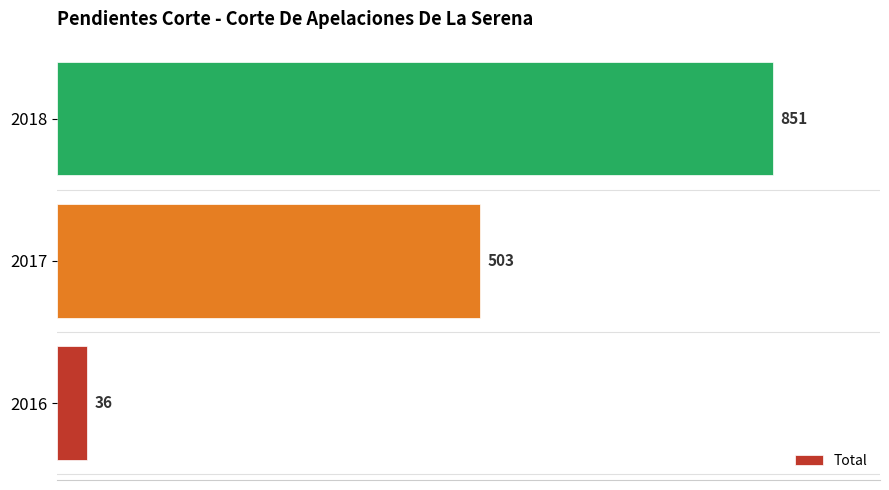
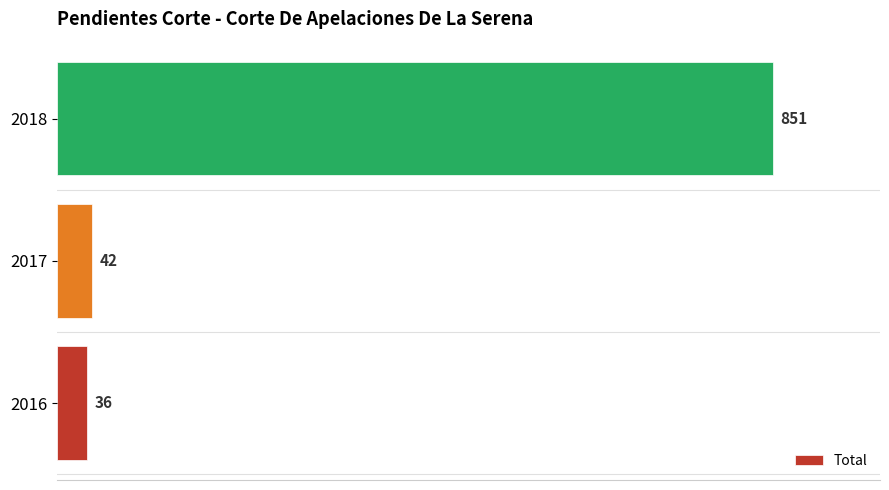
  {
    "2018": 851,
-   "2017": 503,
+   "2017": 42,
    "2016": 36
  }
